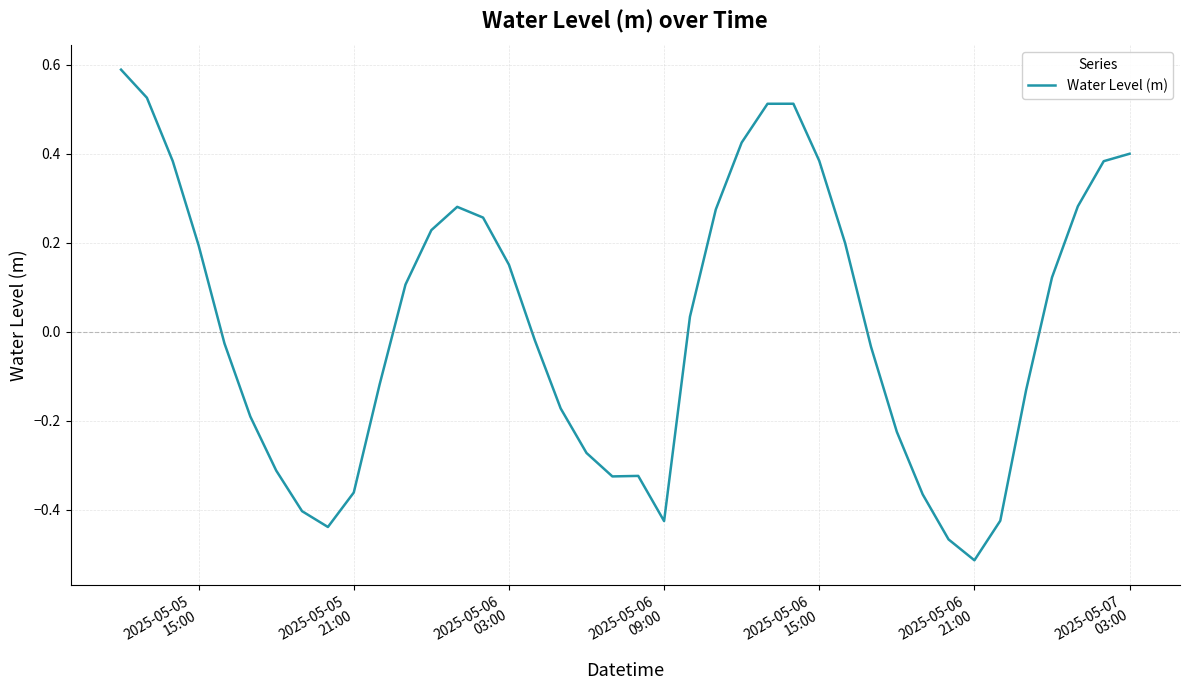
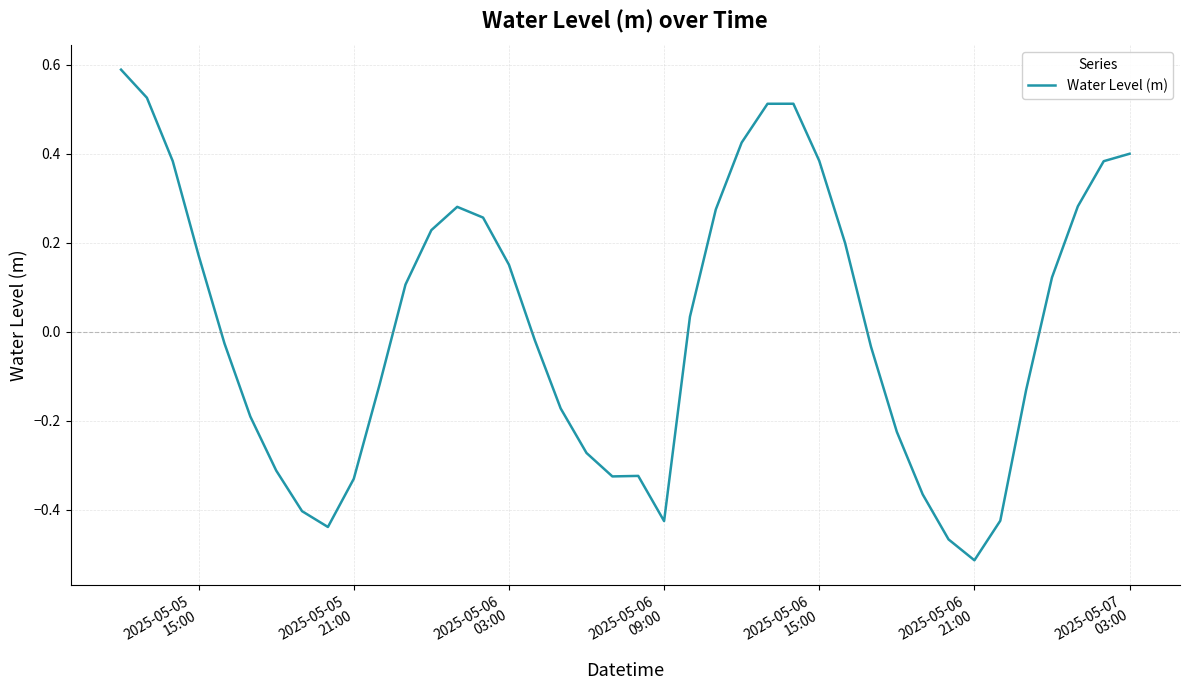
  {
-   "2025-05-05 15:00": 0.19,
-   "2025-05-05 21:00": -0.36,
+   "2025-05-05 15:00": 0.17,
+   "2025-05-05 21:00": -0.33,
    "2025-05-06 03:00": 0.15,
    "2025-05-06 09:00": -0.43,
    "2025-05-06 15:00": 0.38,
    "2025-05-06 21:00": -0.51,
    "2025-05-07 03:00": 0.40
  }
